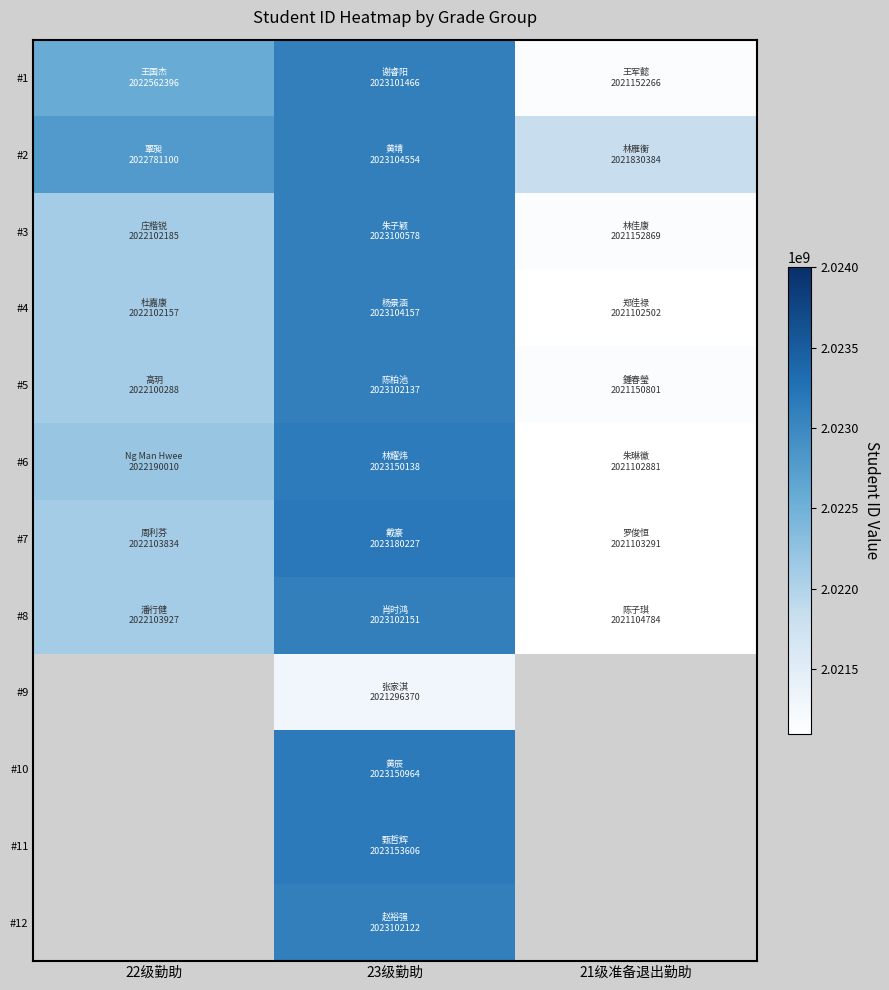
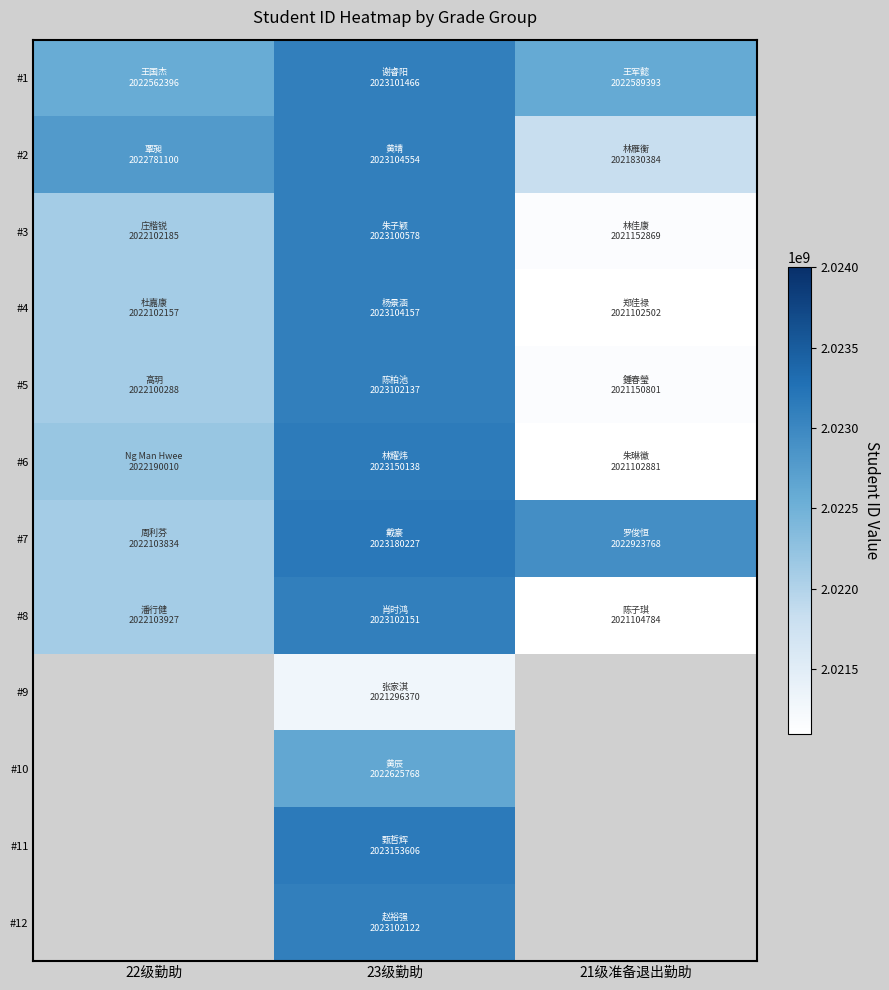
  {
    "#1": {
      "22级勤助": 2022562396,
      "23级勤助": 2023101466,
-     "21级准备退出勤助": 2021152266
+     "21级准备退出勤助": 2022589393
    },
    "#2": {
      "22级勤助": 2022781100,
      "23级勤助": 2023104554,
      "21级准备退出勤助": 2021830384
    },
    "#3": {
      "22级勤助": 2022102185,
      "23级勤助": 2023100578,
      "21级准备退出勤助": 2021152869
    },
    "#4": {
      "22级勤助": 2022102157,
      "23级勤助": 2023104157,
      "21级准备退出勤助": 2021102502
    },
    "#5": {
      "22级勤助": 2022100288,
      "23级勤助": 2023102137,
      "21级准备退出勤助": 2021150801
    },
    "#6": {
      "22级勤助": 2022190010,
      "23级勤助": 2023150138,
      "21级准备退出勤助": 2021102881
    },
    "#7": {
      "22级勤助": 2022103834,
      "23级勤助": 2023180227,
-     "21级准备退出勤助": 2021103291
+     "21级准备退出勤助": 2022923768
    },
    "#8": {
      "22级勤助": 2022103927,
      "23级勤助": 2023102151,
      "21级准备退出勤助": 2021104784
    },
    "#9": {
      "23级勤助": 2021296370
    },
    "#10": {
-     "23级勤助": 2023150964
+     "23级勤助": 2022625768
    },
    "#11": {
      "23级勤助": 2023153606
    },
    "#12": {
      "23级勤助": 2023102122
    }
  }
